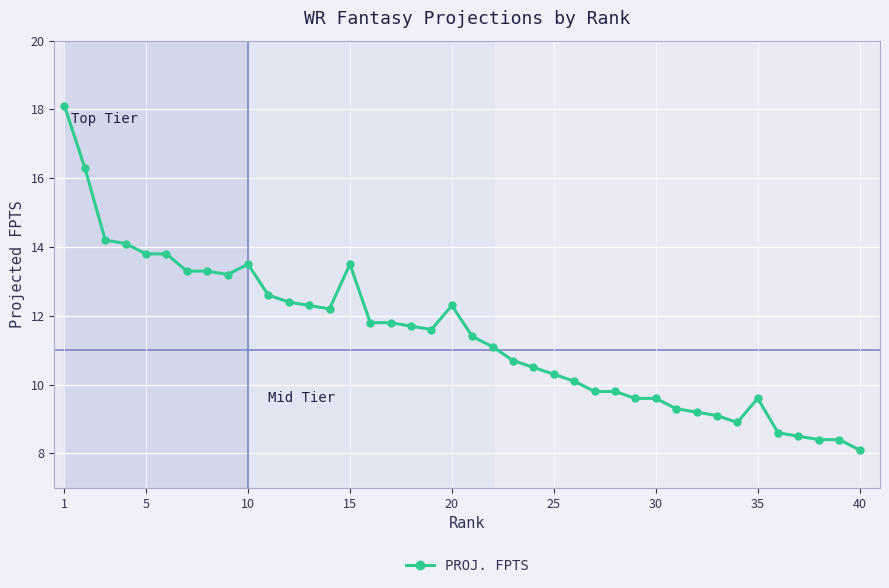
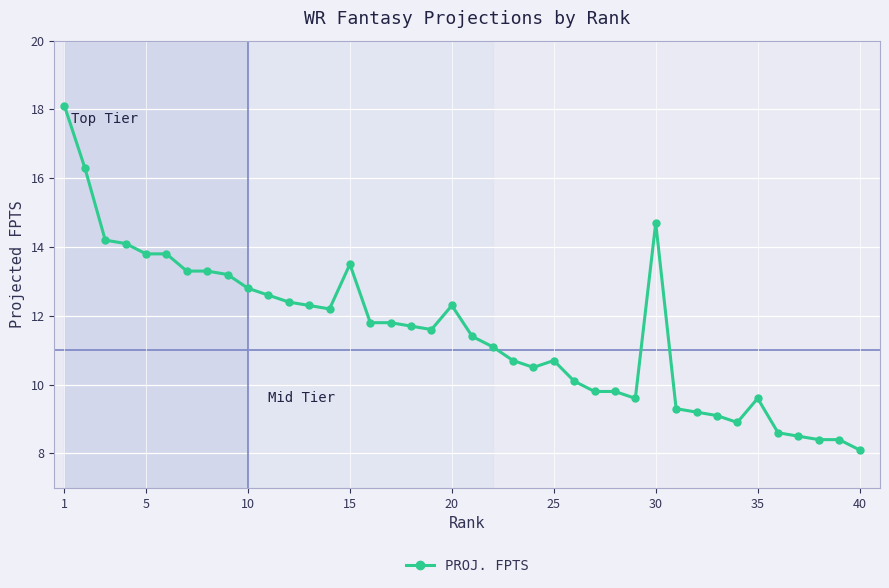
  {
    "1": 18.1,
    "5": 13.8,
-   "10": 13.5,
+   "10": 12.8,
    "15": 13.5,
    "20": 12.3,
-   "25": 10.3,
-   "30": 9.6,
+   "25": 10.7,
+   "30": 14.7,
    "35": 9.6,
    "40": 8.1
  }
